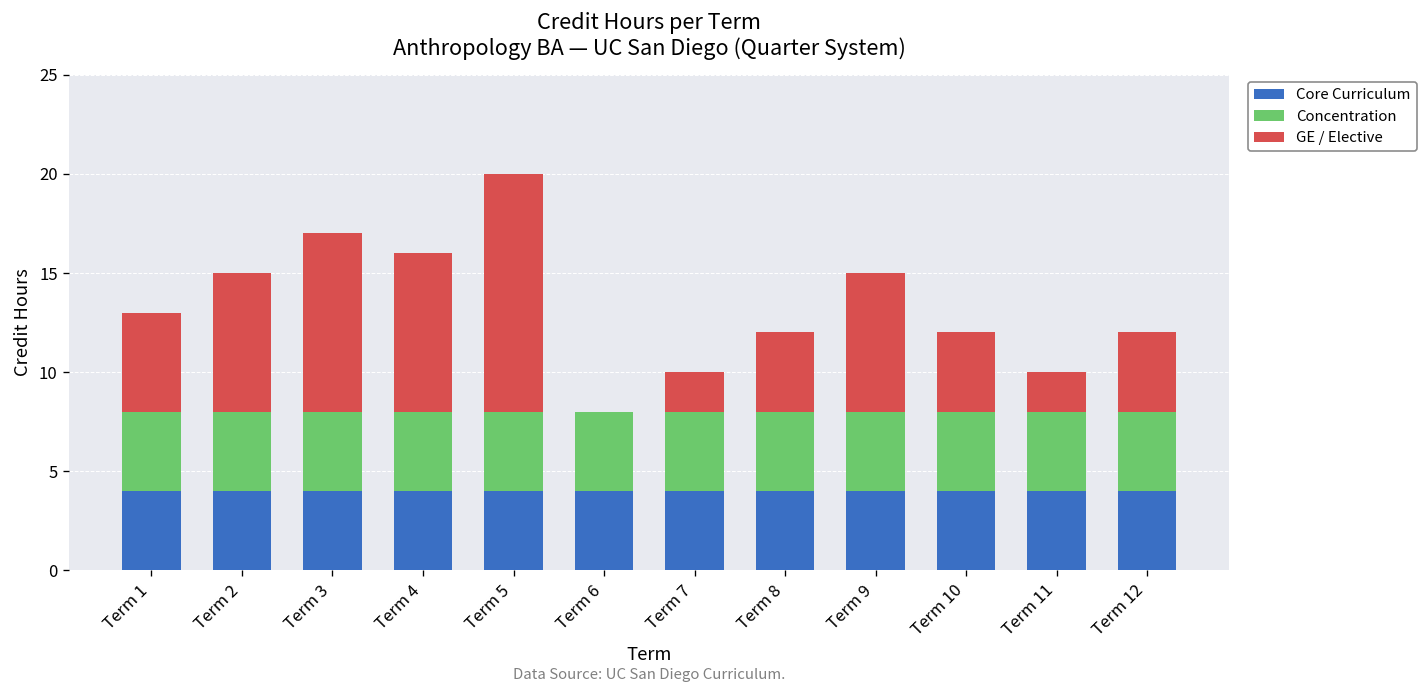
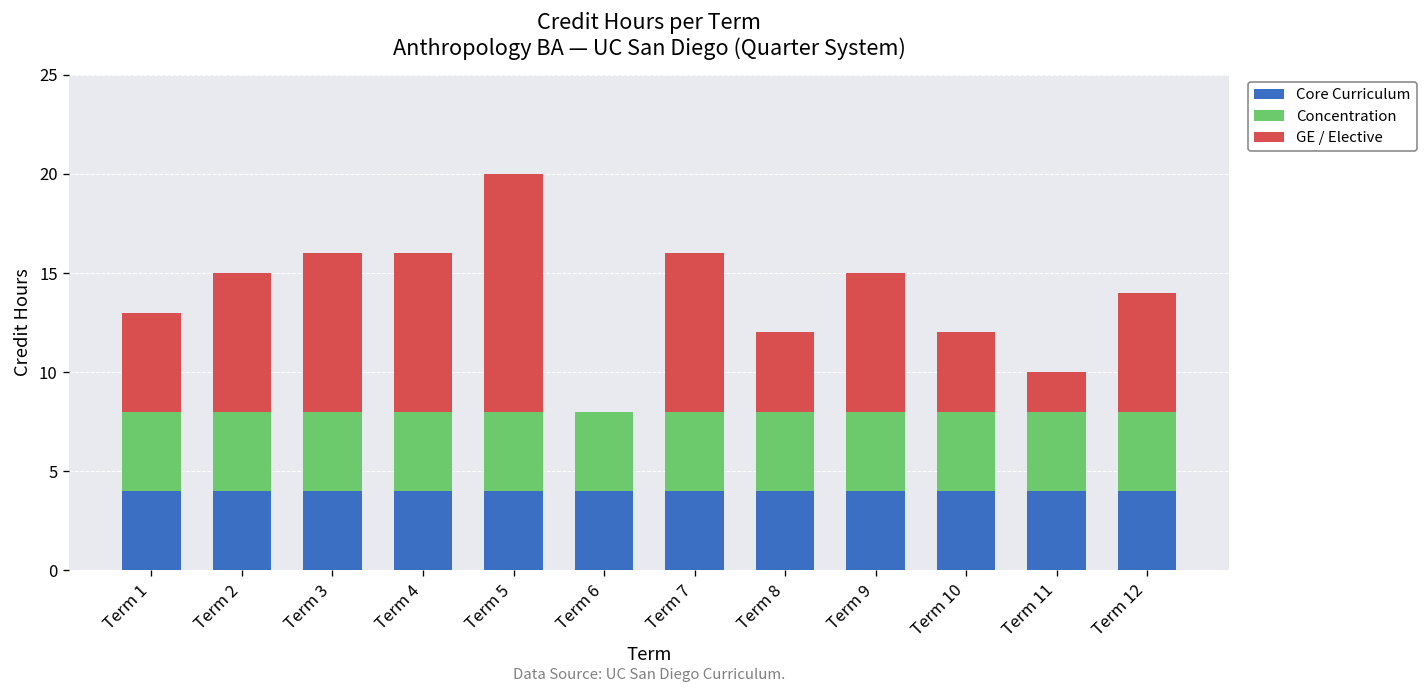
  {
    "Core Curriculum": {
      "Term 1": 4,
      "Term 2": 4,
      "Term 3": 4,
      "Term 4": 4,
      "Term 5": 4,
      "Term 6": 4,
      "Term 7": 4,
      "Term 8": 4,
      "Term 9": 4,
      "Term 10": 4,
      "Term 11": 4,
      "Term 12": 4
    },
    "GE / Elective": {
      "Term 1": 5,
      "Term 2": 7,
-     "Term 3": 9,
+     "Term 3": 8,
      "Term 4": 8,
      "Term 5": 12,
      "Term 6": 0,
-     "Term 7": 2,
+     "Term 7": 8,
      "Term 8": 4,
      "Term 9": 7,
      "Term 10": 4,
      "Term 11": 2,
-     "Term 12": 4
+     "Term 12": 6
    }
  }
